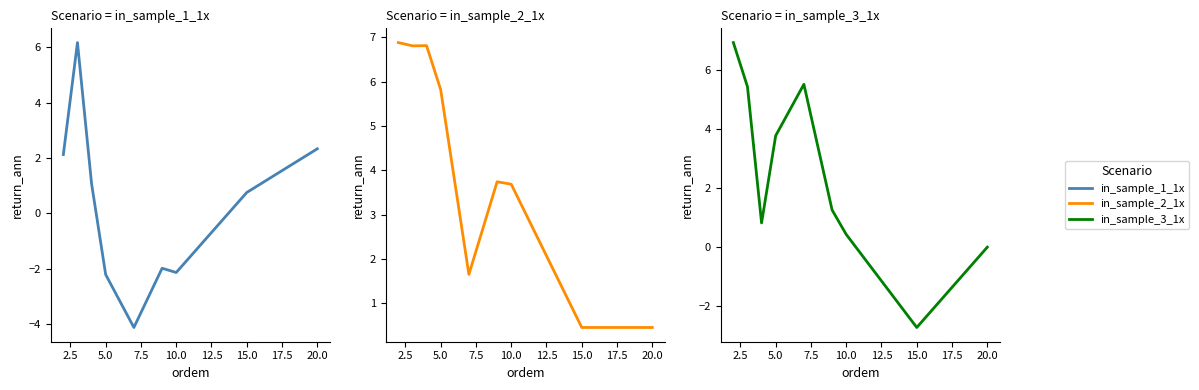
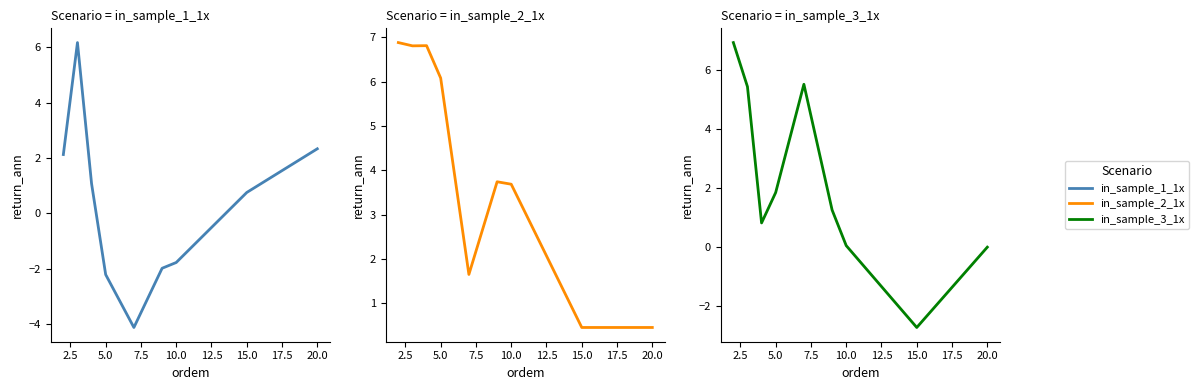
  {
    "Scenario = in_sample_1_1x": {
      "5.0": -2.2,
-     "10.0": -2.1,
+     "10.0": -1.8,
      "15.0": 0.8,
      "20.0": 2.3
    },
    "Scenario = in_sample_2_1x": {
-     "5.0": 5.8,
+     "5.0": 6.1,
      "10.0": 3.7,
      "15.0": 0.5,
      "20.0": 0.5
    },
    "Scenario = in_sample_3_1x": {
-     "5.0": 3.8,
-     "10.0": 0.4,
+     "5.0": 1.8,
+     "10.0": 0.1,
      "15.0": -2.7,
      "20.0": 0.0
    }
  }
